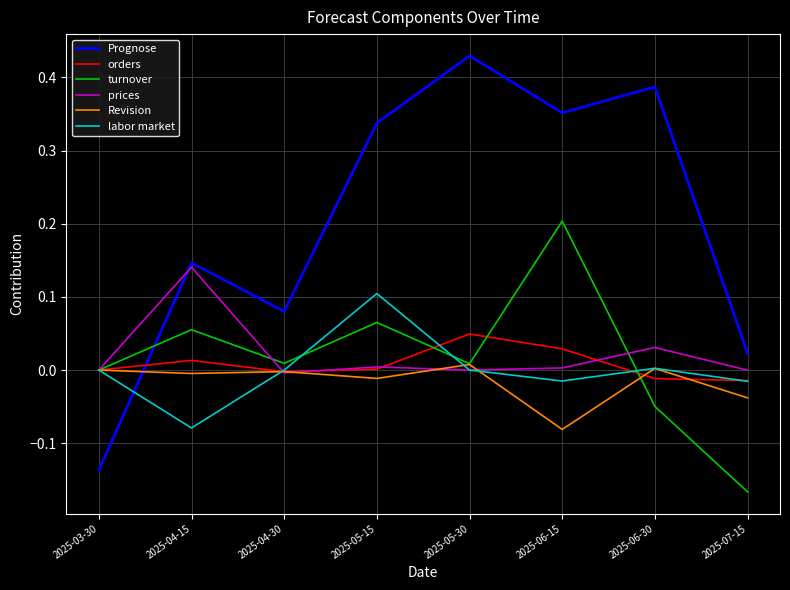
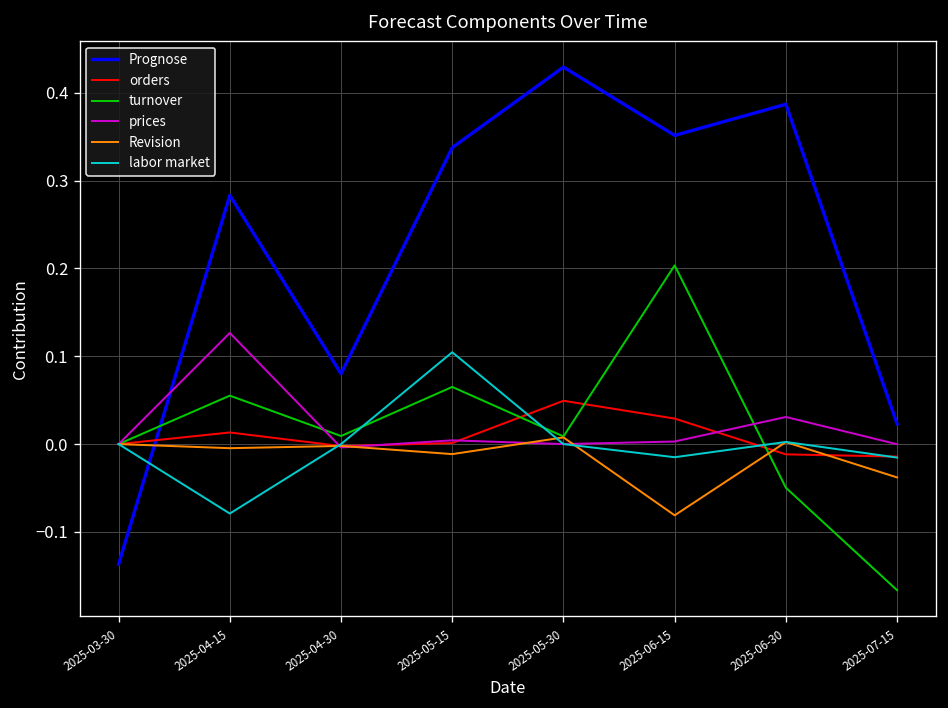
  {
    "Prognose": {
      "2025-03-30": -0.14,
-     "2025-04-15": 0.15,
+     "2025-04-15": 0.28,
      "2025-04-30": 0.08,
      "2025-05-15": 0.34,
      "2025-05-30": 0.43,
      "2025-06-15": 0.35,
      "2025-06-30": 0.39,
      "2025-07-15": 0.02
    },
    "orders": {
      "2025-04-15": 0.01,
      "2025-05-30": 0.05,
      "2025-06-15": 0.03,
      "2025-06-30": -0.01
    },
    "turnover": {
      "2025-04-15": 0.06,
      "2025-04-30": 0.01,
      "2025-05-15": 0.07,
      "2025-06-15": 0.20,
      "2025-06-30": -0.05,
      "2025-07-15": -0.17
    },
    "prices": {
-     "2025-04-15": 0.14,
+     "2025-04-15": 0.13,
      "2025-06-15": 0.00,
      "2025-06-30": 0.03,
      "2025-07-15": 0.00
    },
    "Revision": {
      "2025-04-15": 0.00,
      "2025-05-15": -0.01,
      "2025-06-15": -0.08,
      "2025-07-15": -0.04
    },
    "labor market": {
      "2025-04-15": -0.08,
      "2025-05-15": 0.10,
      "2025-06-15": -0.01
    }
  }
